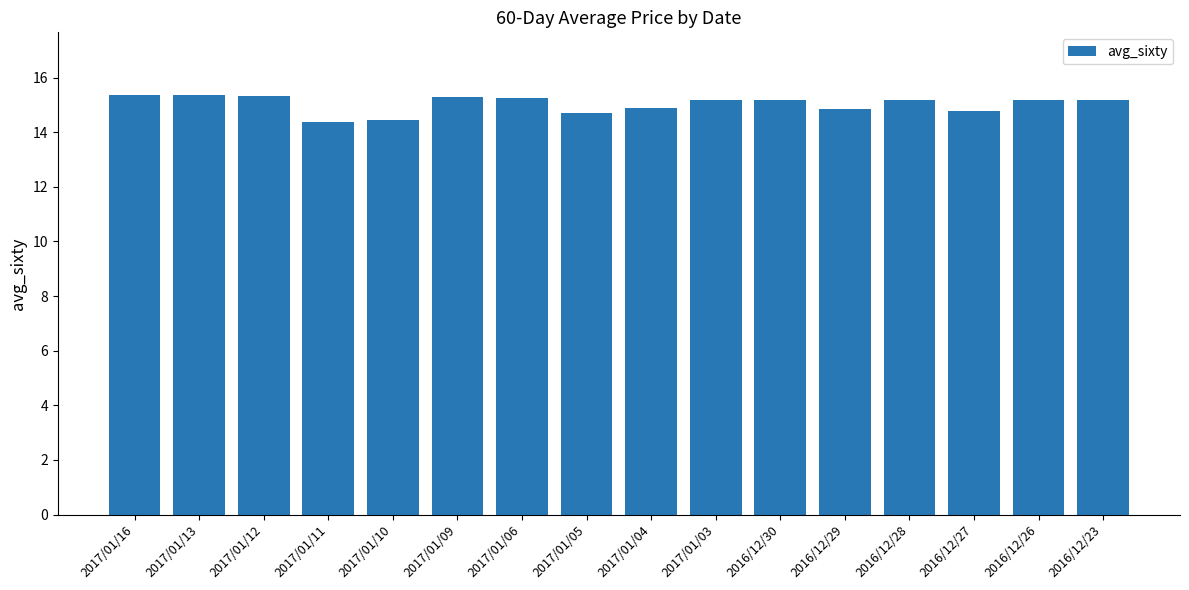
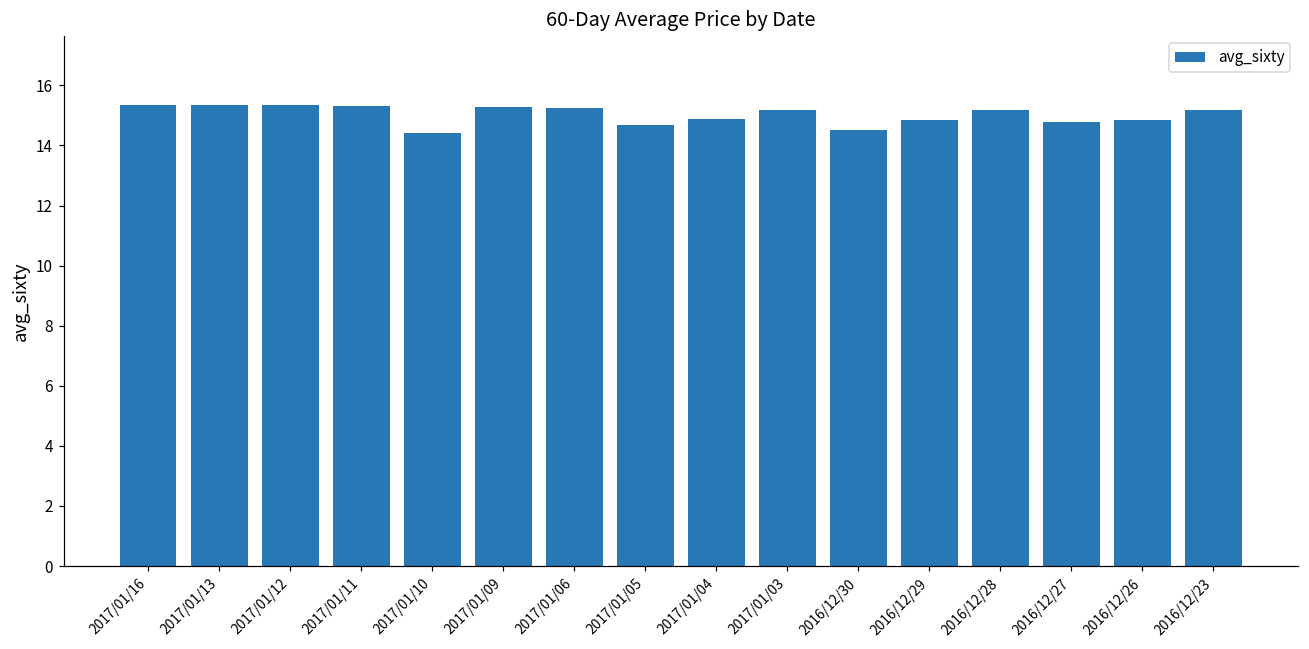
  {
    "2017/01/16": 15.4,
    "2017/01/13": 15.3,
    "2017/01/12": 15.3,
-   "2017/01/11": 14.4,
+   "2017/01/11": 15.3,
    "2017/01/10": 14.4,
    "2017/01/09": 15.3,
    "2017/01/06": 15.3,
    "2017/01/05": 14.7,
    "2017/01/04": 14.9,
    "2017/01/03": 15.2,
-   "2016/12/30": 15.2,
+   "2016/12/30": 14.5,
    "2016/12/29": 14.9,
    "2016/12/28": 15.2,
    "2016/12/27": 14.8,
-   "2016/12/26": 15.2,
+   "2016/12/26": 14.9,
    "2016/12/23": 15.2
  }
